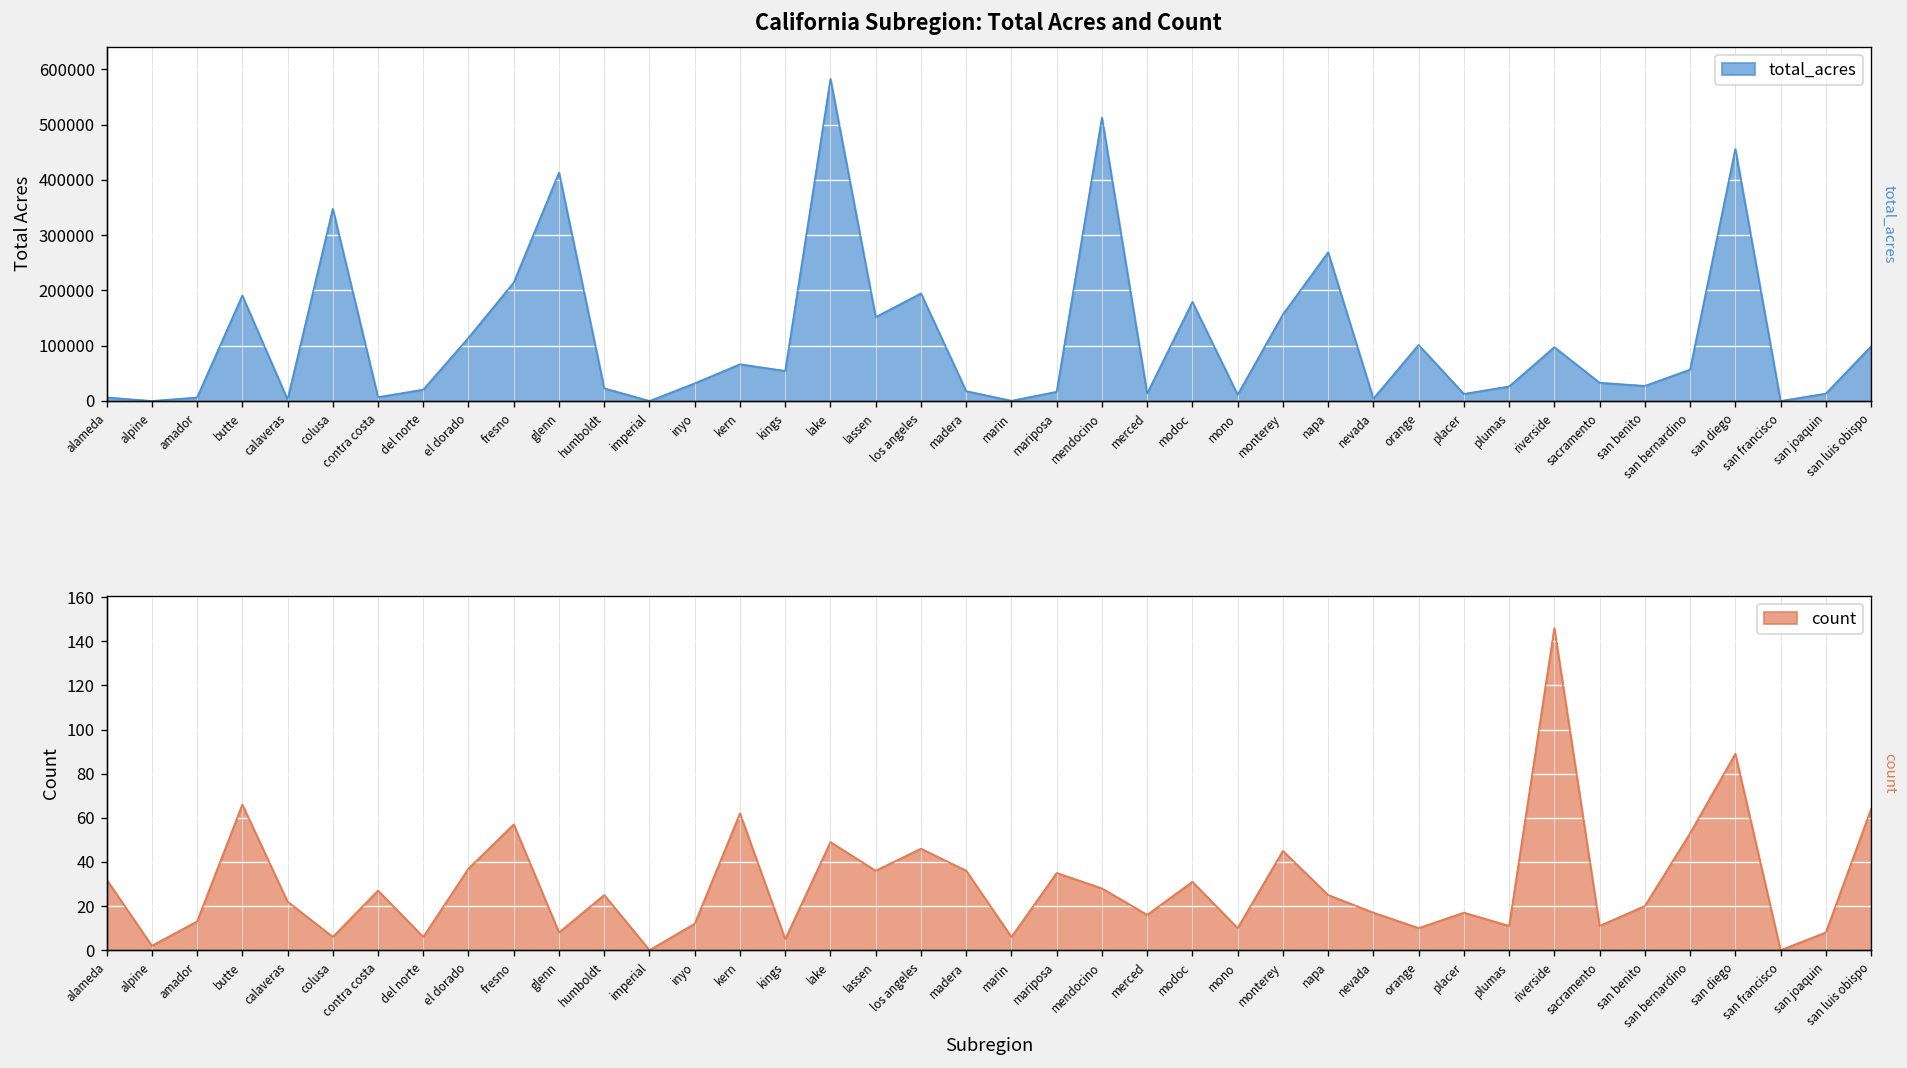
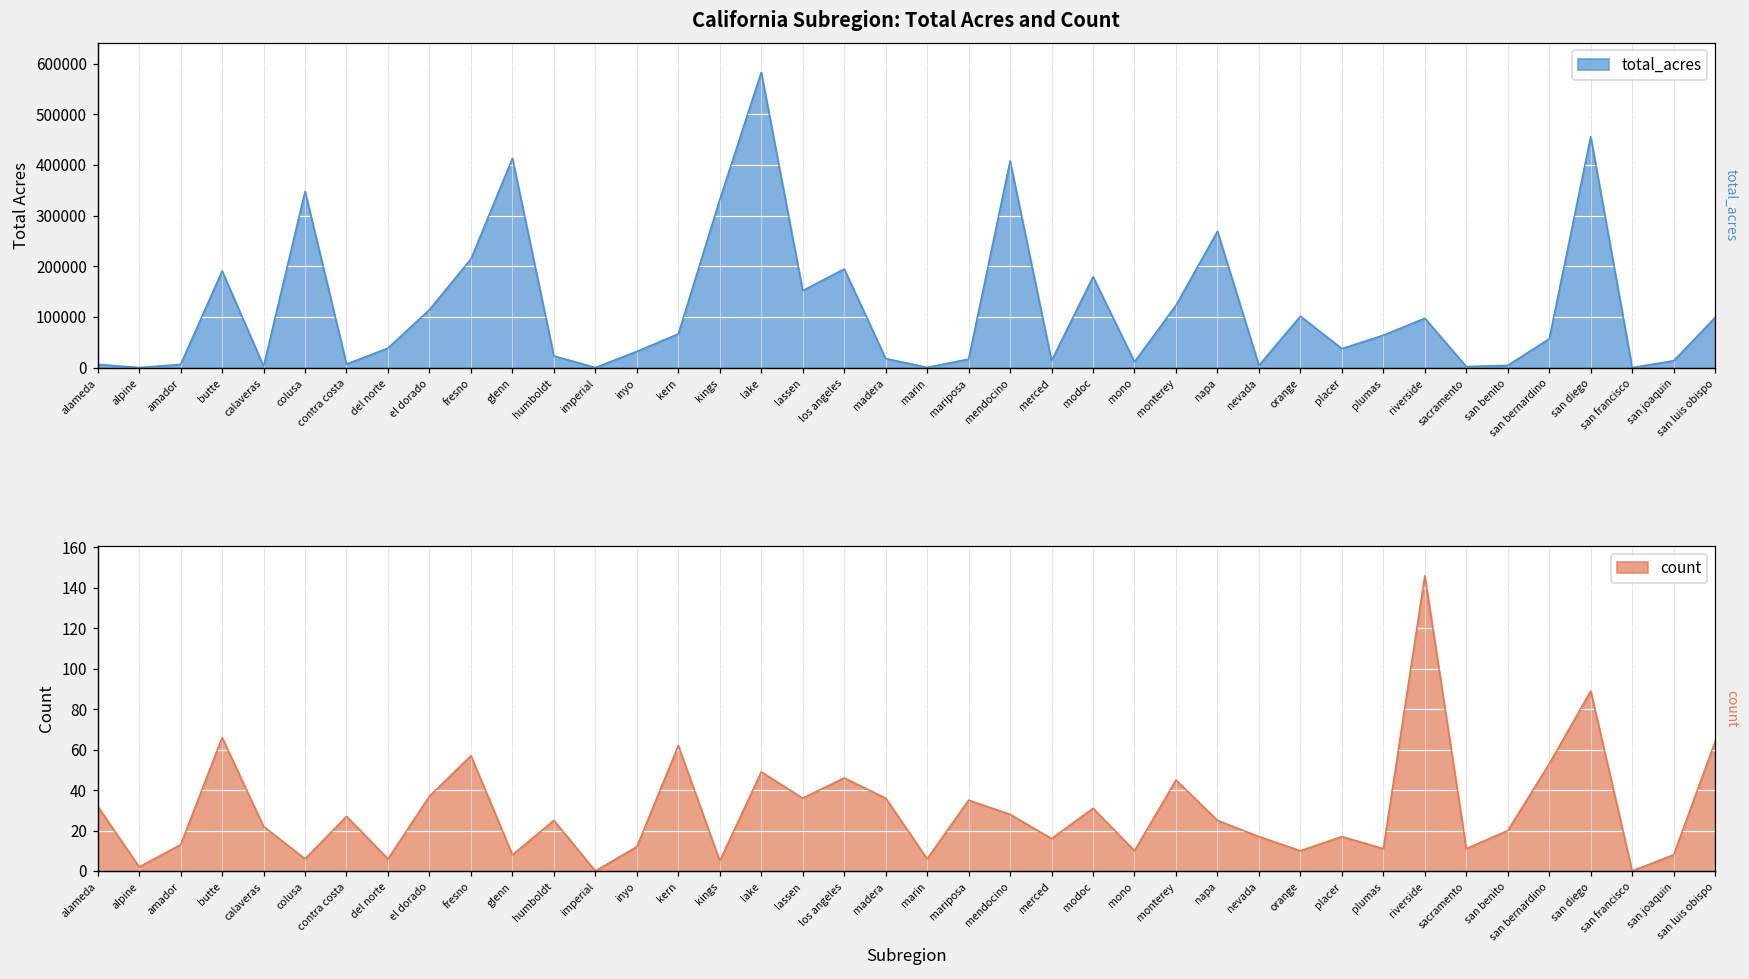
  {
    "California Subregion: Total Acres and Count": {
      "alameda": 10000,
      "alpine": 0,
      "amador": 10000,
      "butte": 190000,
      "calaveras": 0,
      "colusa": 350000,
      "contra costa": 10000,
-     "del norte": 20000,
+     "del norte": 40000,
      "el dorado": 110000,
      "fresno": 210000,
      "glenn": 410000,
      "humboldt": 20000,
      "imperial": 0,
      "inyo": 30000,
      "kern": 70000,
-     "kings": 50000,
+     "kings": 330000,
      "lake": 580000,
      "lassen": 150000,
      "los angeles": 190000,
      "madera": 20000,
      "marin": 0,
      "mariposa": 20000,
-     "mendocino": 510000,
+     "mendocino": 410000,
      "merced": 10000,
      "modoc": 180000,
      "mono": 10000,
-     "monterey": 160000,
+     "monterey": 120000,
      "napa": 270000,
      "nevada": 0,
      "orange": 100000,
-     "placer": 10000,
-     "plumas": 30000,
+     "placer": 40000,
+     "plumas": 60000,
      "riverside": 100000,
-     "sacramento": 30000,
-     "san benito": 30000,
+     "sacramento": 0,
+     "san benito": 0,
      "san bernardino": 60000,
      "san diego": 460000,
      "san francisco": 0,
      "san joaquin": 10000,
      "san luis obispo": 100000
    }
  }
